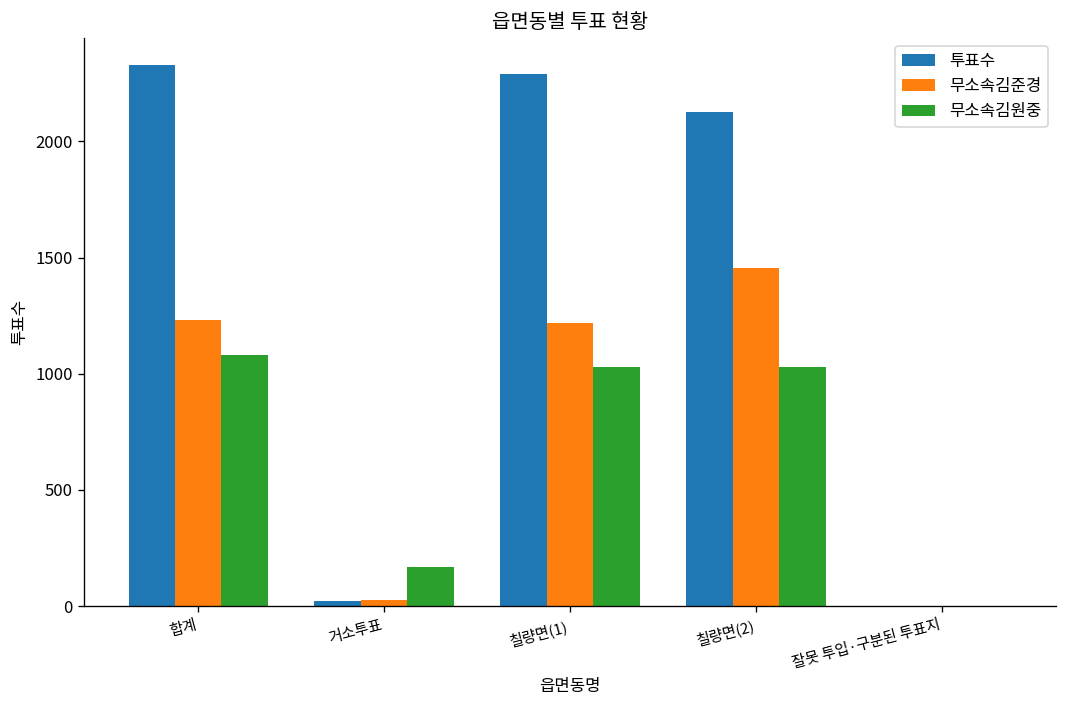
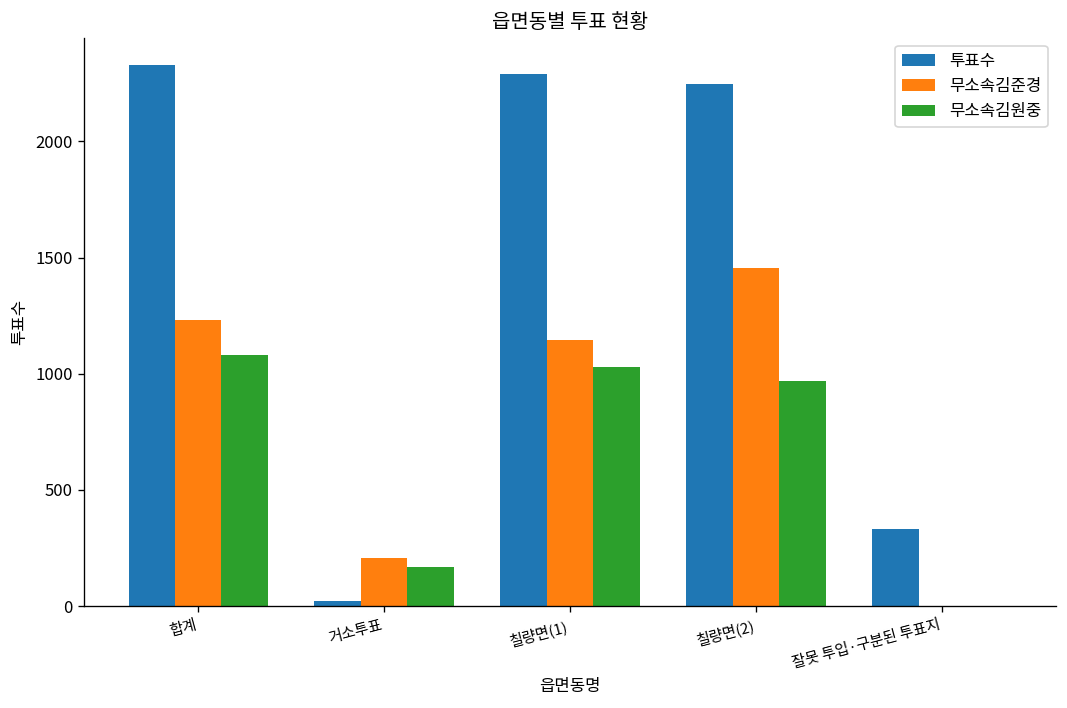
  {
    "투표수": {
      "합계": 2330,
      "거소투표": 20,
      "칠량면(1)": 2290,
-     "칠량면(2)": 2130,
-     "잘못 투입·구분된 투표지": 0
+     "칠량면(2)": 2250,
+     "잘못 투입·구분된 투표지": 330
    },
    "무소속김준경": {
      "합계": 1230,
-     "거소투표": 30,
-     "칠량면(1)": 1220,
+     "거소투표": 210,
+     "칠량면(1)": 1150,
      "칠량면(2)": 1460,
      "잘못 투입·구분된 투표지": 0
    },
    "무소속김원중": {
      "합계": 1080,
      "거소투표": 170,
      "칠량면(1)": 1030,
-     "칠량면(2)": 1030
+     "칠량면(2)": 970
    }
  }
